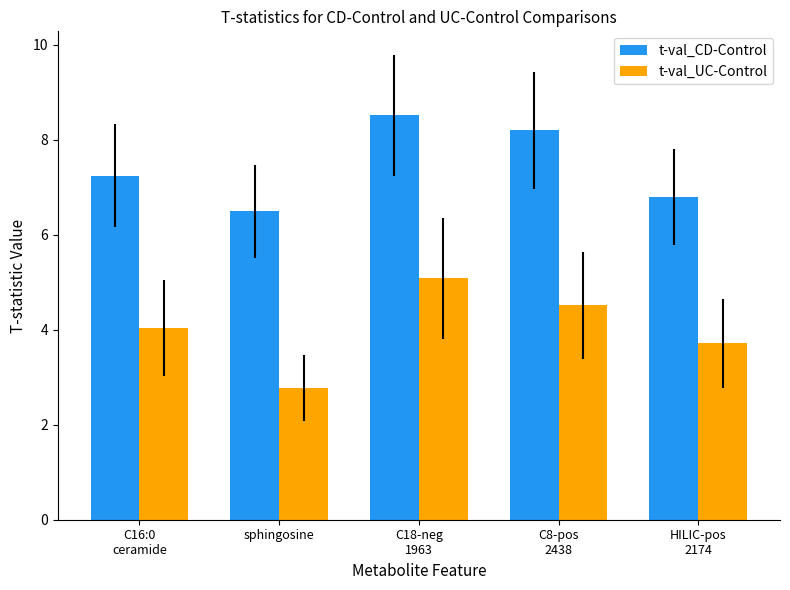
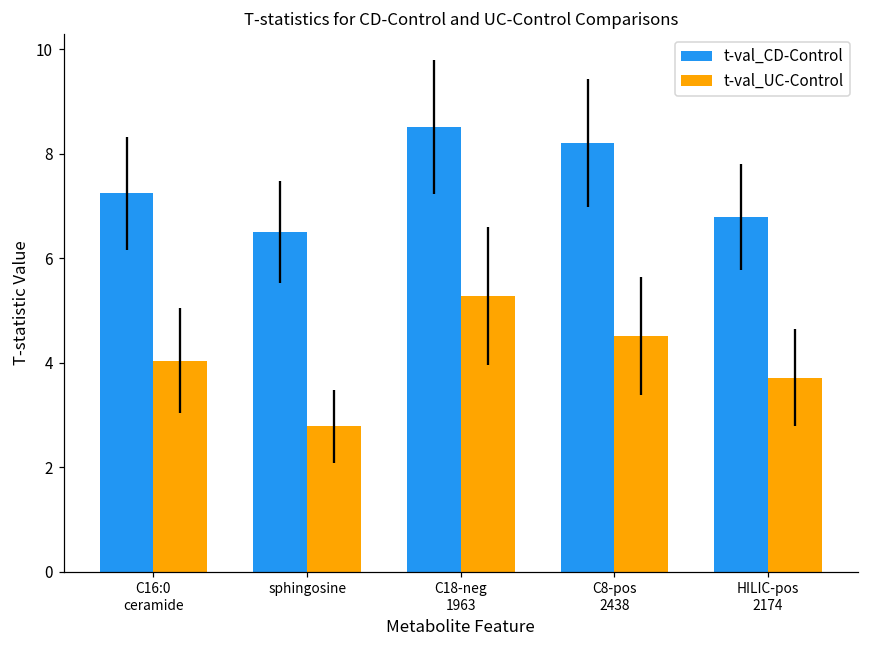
  {
    "t-val_CD-Control": {
      "C16:0 ceramide": 7.2,
      "sphingosine": 6.5,
      "C18-neg 1963": 8.5,
      "C8-pos 2438": 8.2,
      "HILIC-pos 2174": 6.8
    },
    "t-val_UC-Control": {
      "C16:0 ceramide": 4.0,
      "sphingosine": 2.8,
-     "C18-neg 1963": 5.1,
+     "C18-neg 1963": 5.3,
      "C8-pos 2438": 4.5,
      "HILIC-pos 2174": 3.7
    }
  }
